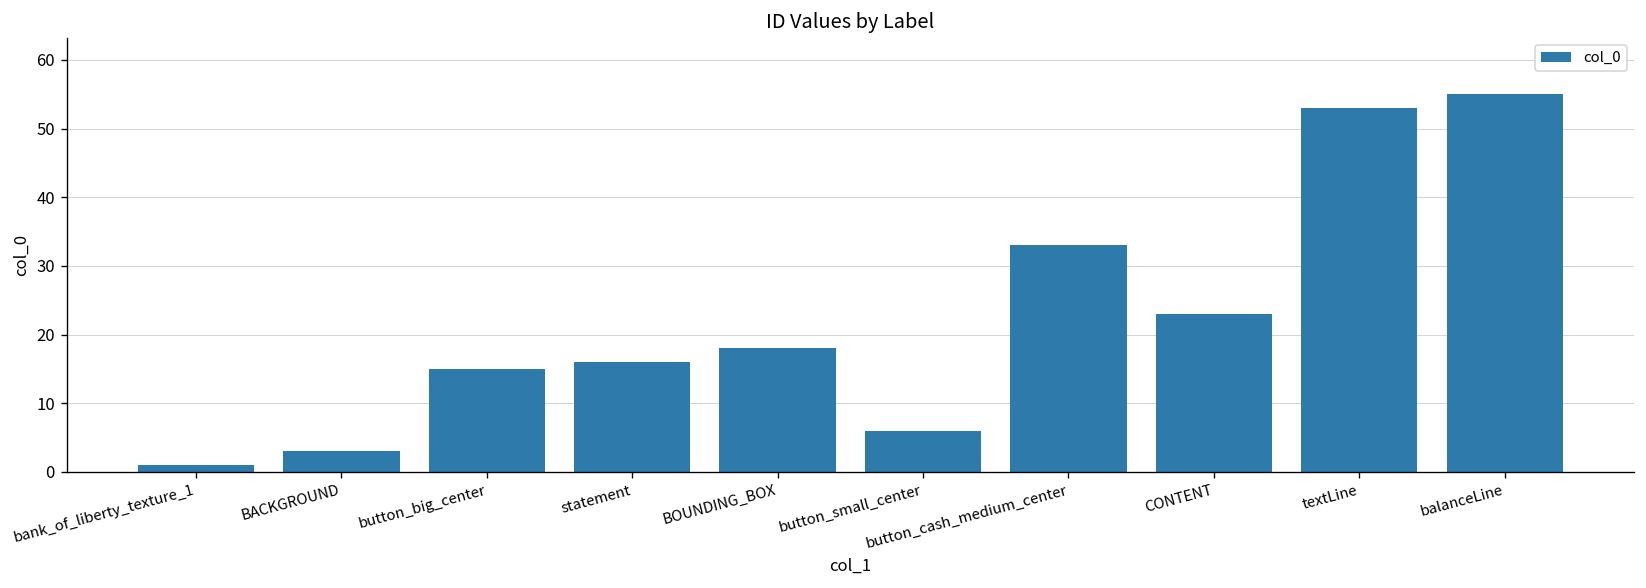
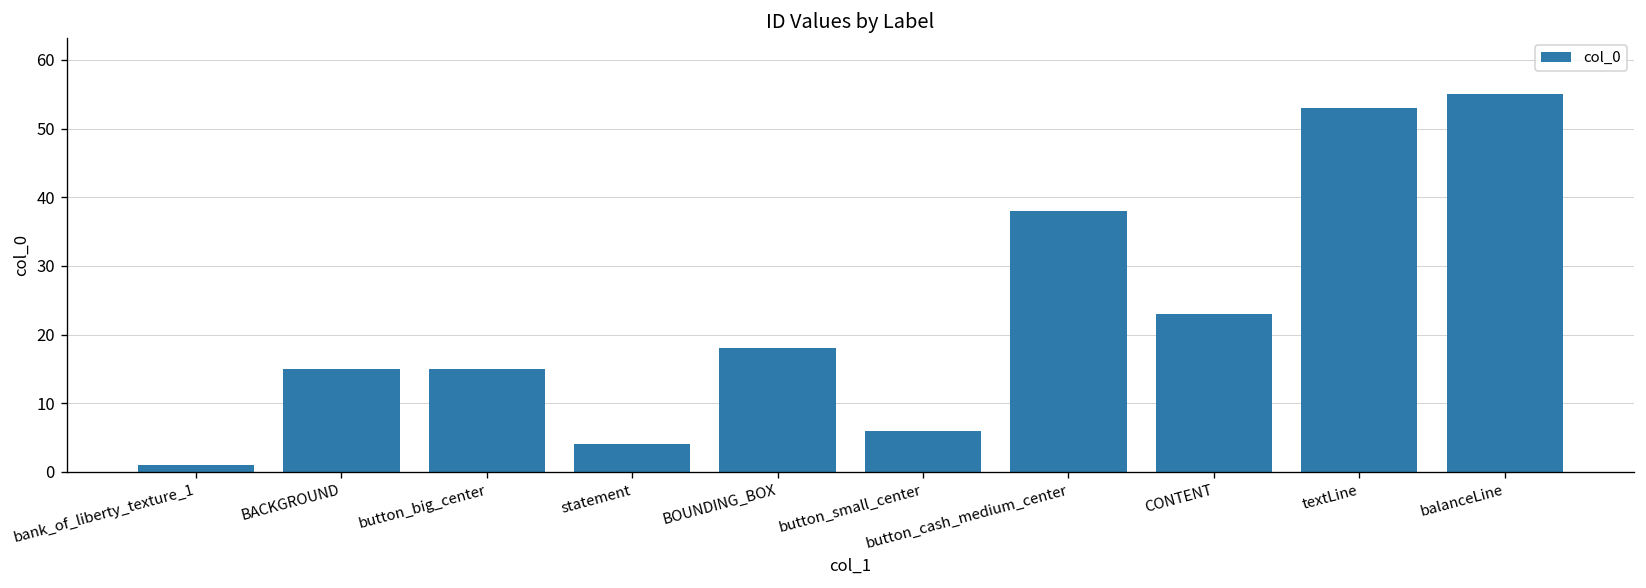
  {
    "bank_of_liberty_texture_1": 1,
-   "BACKGROUND": 3,
+   "BACKGROUND": 15,
    "button_big_center": 15,
-   "statement": 16,
+   "statement": 4,
    "BOUNDING_BOX": 18,
    "button_small_center": 6,
-   "button_cash_medium_center": 33,
+   "button_cash_medium_center": 38,
    "CONTENT": 23,
    "textLine": 53,
    "balanceLine": 55
  }
